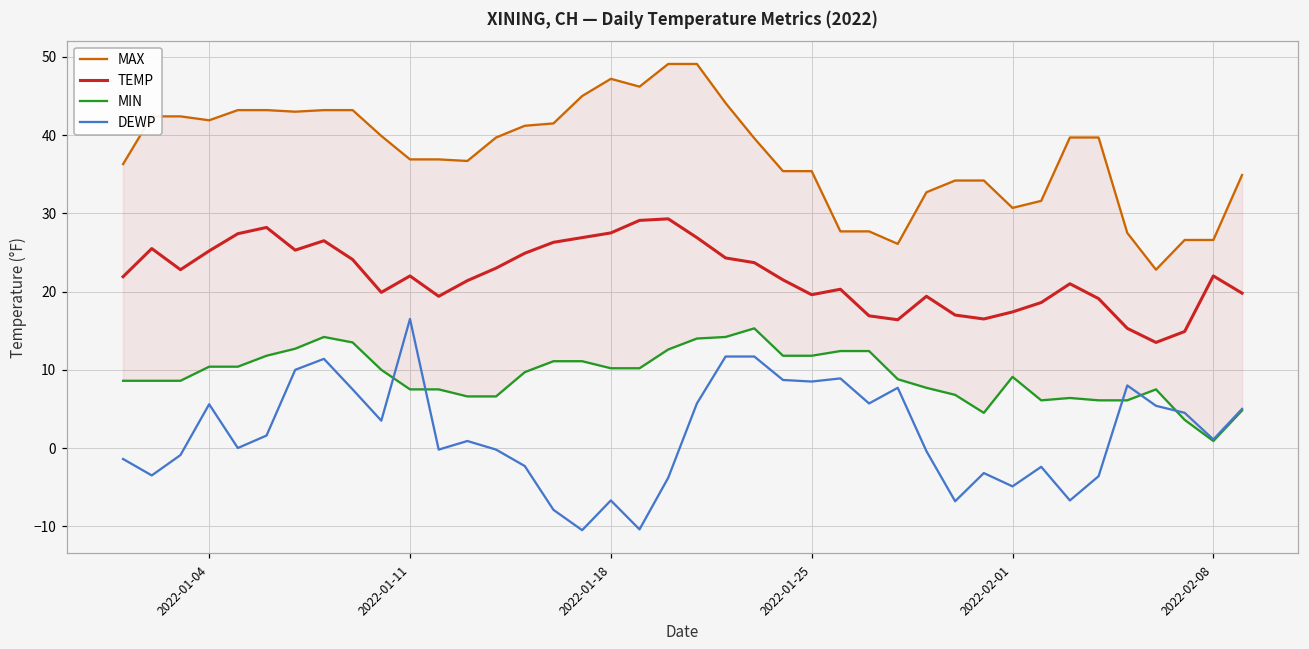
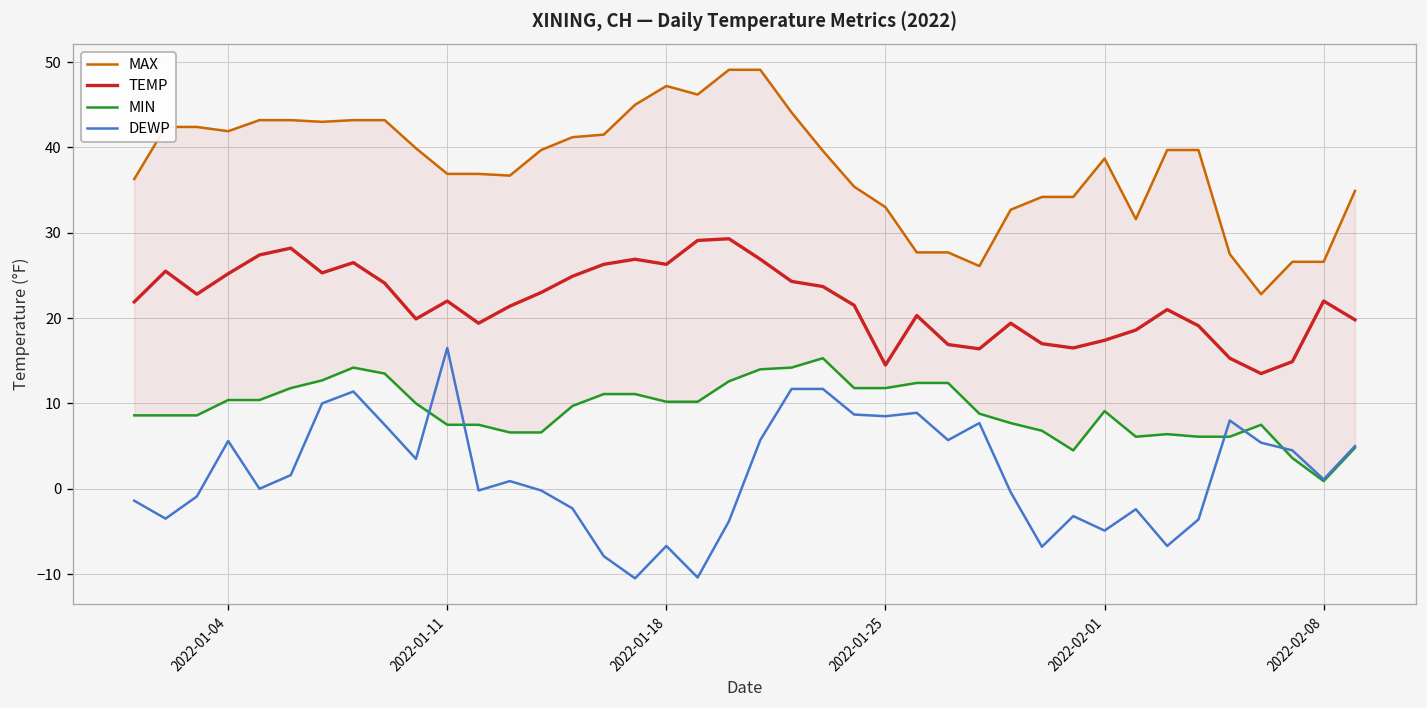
  {
    "MAX": {
      "2022-01-04": 42,
      "2022-01-11": 37,
      "2022-01-18": 47,
-     "2022-01-25": 35,
-     "2022-02-01": 31,
+     "2022-01-25": 33,
+     "2022-02-01": 39,
      "2022-02-08": 27
    },
    "TEMP": {
      "2022-01-04": 25,
      "2022-01-11": 22,
-     "2022-01-18": 28,
-     "2022-01-25": 20,
+     "2022-01-18": 26,
+     "2022-01-25": 15,
      "2022-02-01": 17,
      "2022-02-08": 22
    },
    "MIN": {
      "2022-01-04": 10,
      "2022-01-11": 8,
      "2022-01-18": 10,
      "2022-01-25": 12,
      "2022-02-01": 9
    },
    "DEWP": {
      "2022-01-04": 6,
      "2022-01-11": 17,
      "2022-01-18": -7,
      "2022-01-25": 9,
      "2022-02-01": -5
    }
  }
